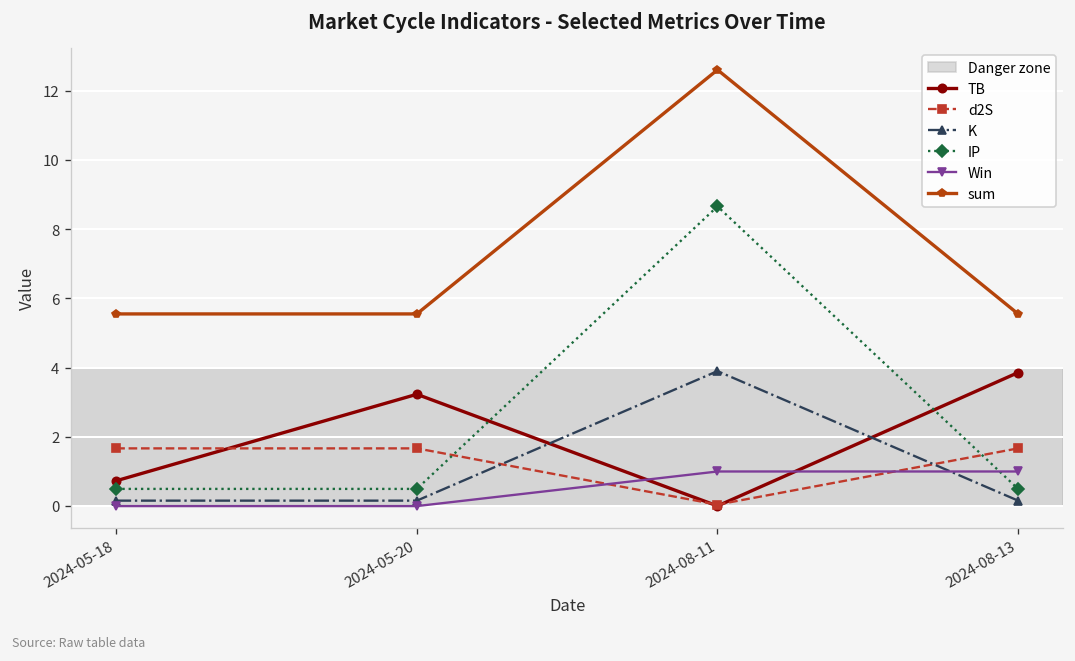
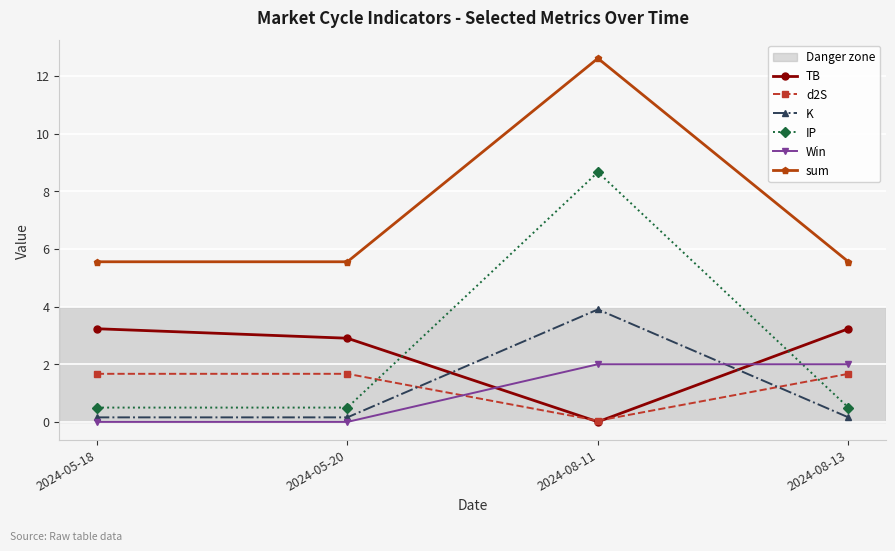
  {
    "TB": {
-     "2024-05-18": 0.7,
-     "2024-05-20": 3.2,
-     "2024-08-13": 3.9
+     "2024-05-18": 3.2,
+     "2024-05-20": 2.9,
+     "2024-08-13": 3.2
    },
    "Win": {
      "2024-05-18": 0,
      "2024-05-20": 0,
-     "2024-08-11": 1,
-     "2024-08-13": 1
+     "2024-08-11": 2,
+     "2024-08-13": 2
    }
  }
